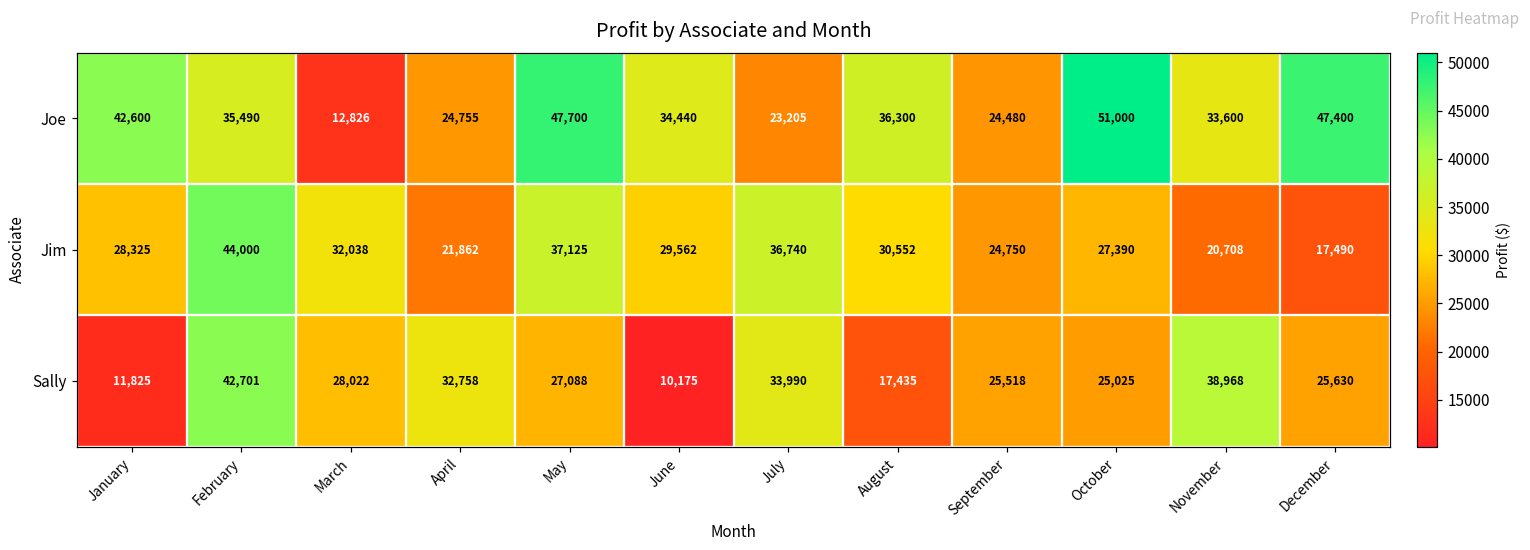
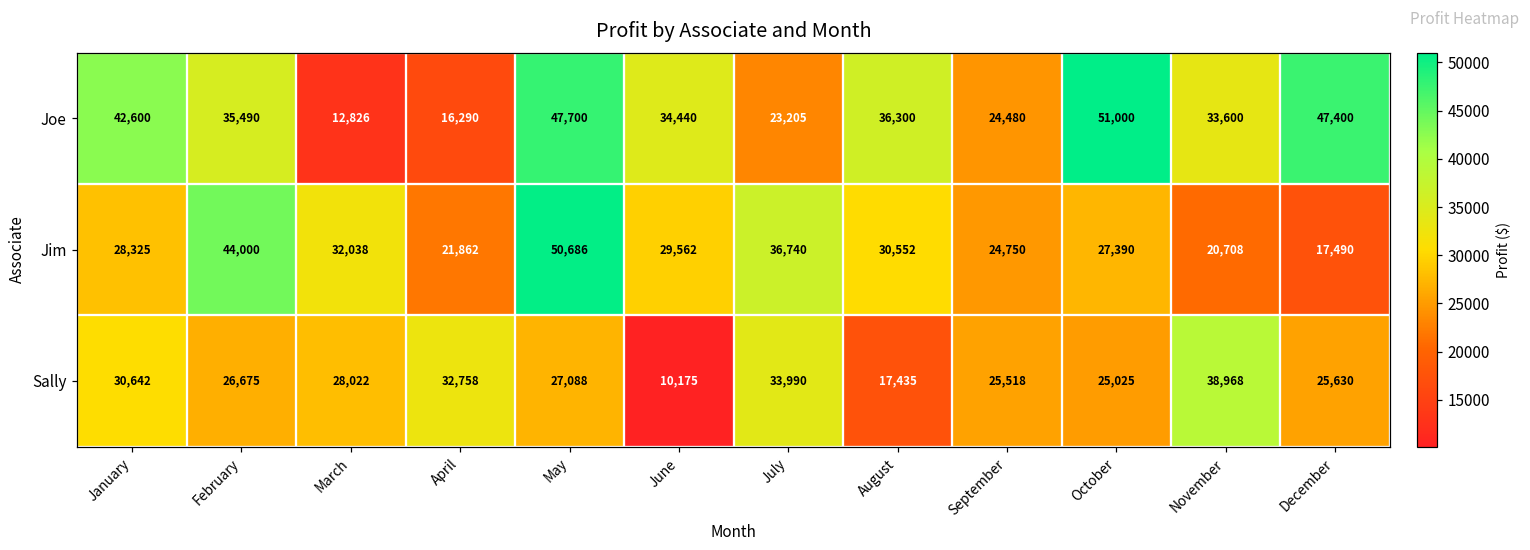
  {
    "Joe": {
      "January": "42,600",
      "February": "35,490",
      "March": "12,826",
-     "April": "24,755",
+     "April": "16,290",
      "May": "47,700",
      "June": "34,440",
      "July": "23,205",
      "August": "36,300",
      "September": "24,480",
      "October": "51,000",
      "November": "33,600",
      "December": "47,400"
    },
    "Jim": {
      "January": "28,325",
      "February": "44,000",
      "March": "32,038",
      "April": "21,862",
-     "May": "37,125",
+     "May": "50,686",
      "June": "29,562",
      "July": "36,740",
      "August": "30,552",
      "September": "24,750",
      "October": "27,390",
      "November": "20,708",
      "December": "17,490"
    },
    "Sally": {
-     "January": "11,825",
-     "February": "42,701",
+     "January": "30,642",
+     "February": "26,675",
      "March": "28,022",
      "April": "32,758",
      "May": "27,088",
      "June": "10,175",
      "July": "33,990",
      "August": "17,435",
      "September": "25,518",
      "October": "25,025",
      "November": "38,968",
      "December": "25,630"
    }
  }
